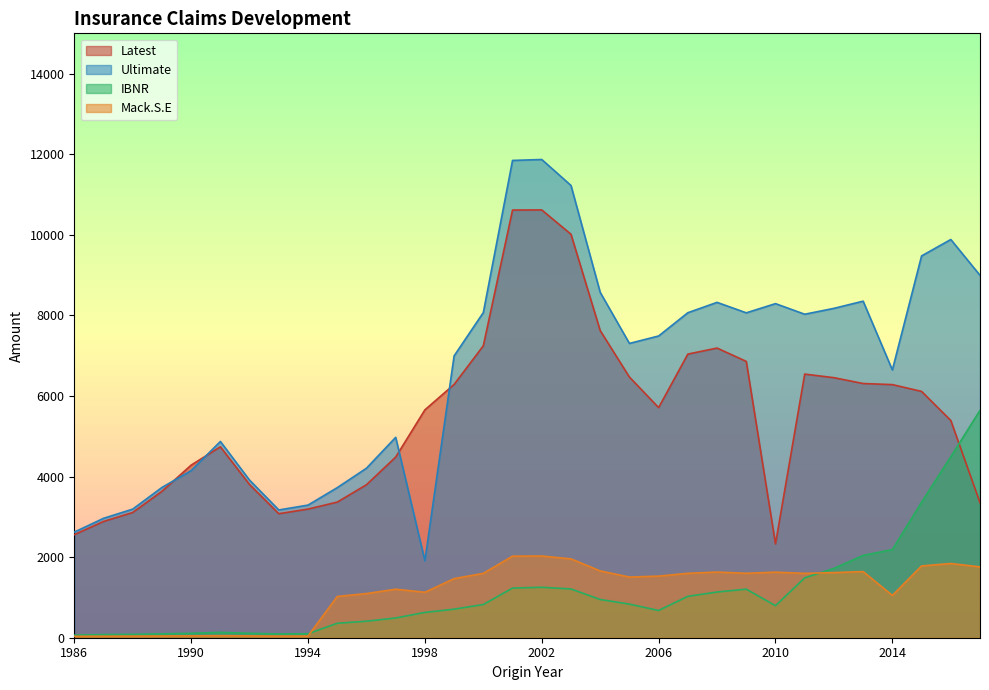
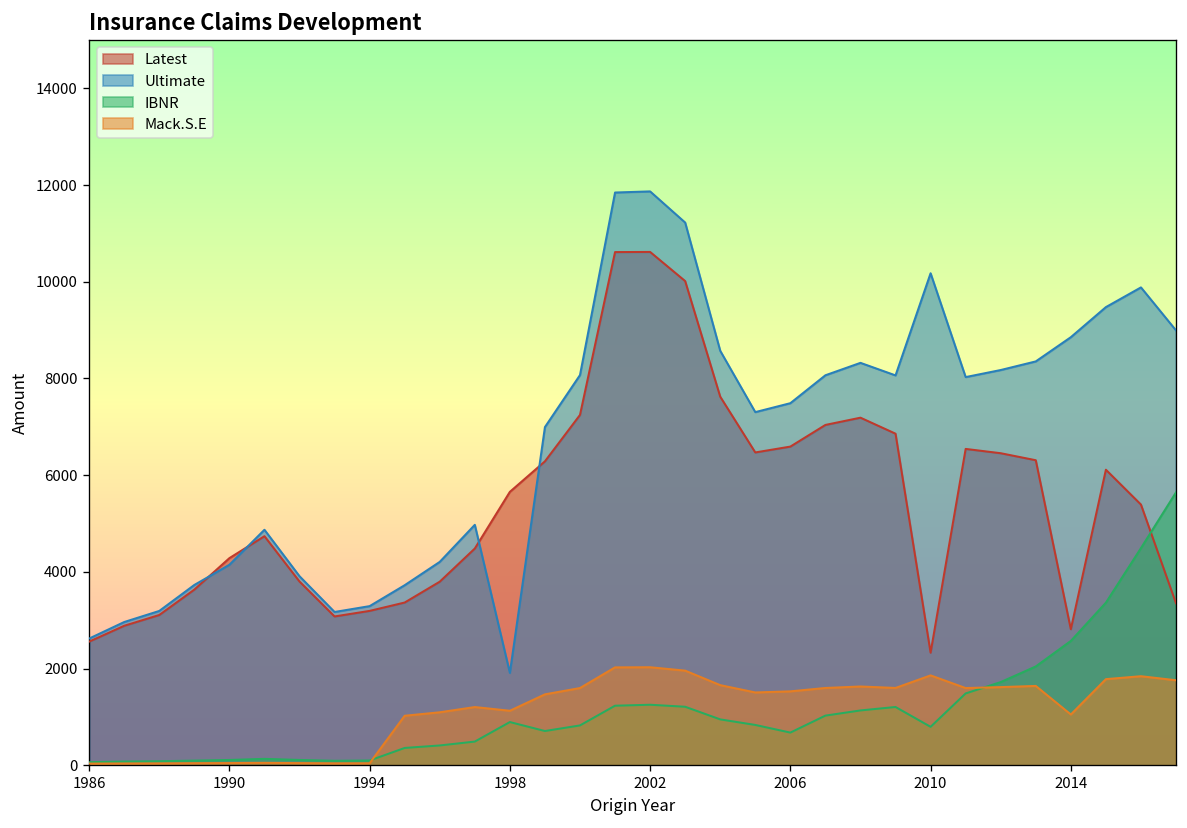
  {
    "Latest": {
      "1986": 2600,
      "1990": 4300,
      "1994": 3200,
      "1998": 5700,
      "2002": 10600,
-     "2006": 5700,
+     "2006": 6600,
      "2010": 2300,
-     "2014": 6300
+     "2014": 2800
    },
    "Ultimate": {
      "1986": 2600,
      "1990": 4100,
      "1994": 3300,
      "1998": 1900,
      "2002": 11900,
      "2006": 7500,
-     "2010": 8300,
-     "2014": 6600
+     "2010": 10200,
+     "2014": 8900
    },
    "IBNR": {
      "1990": 100,
-     "1998": 600,
+     "1998": 900,
      "2002": 1300,
      "2006": 700,
      "2010": 800,
-     "2014": 2200
+     "2014": 2600
    },
    "Mack.S.E": {
      "1990": 0,
      "1998": 1100,
      "2002": 2000,
      "2006": 1500,
-     "2010": 1600,
+     "2010": 1900,
      "2014": 1100
    }
  }
